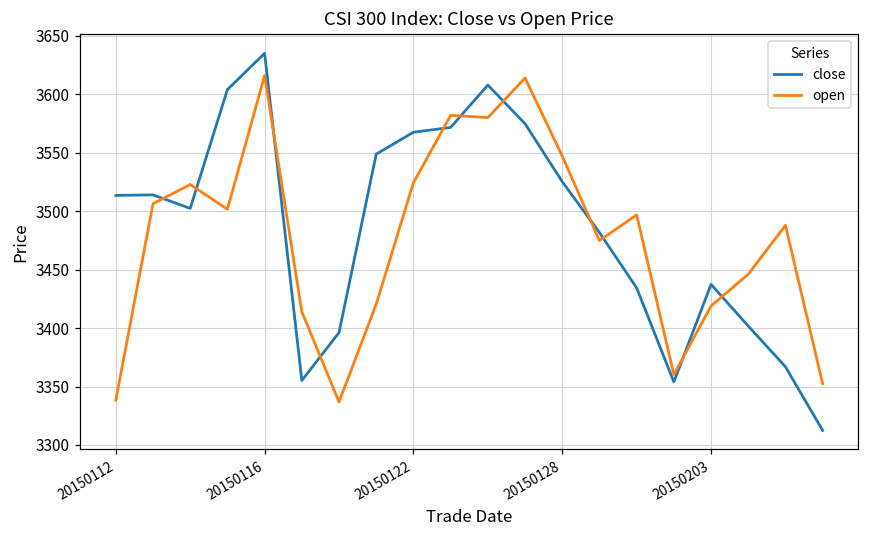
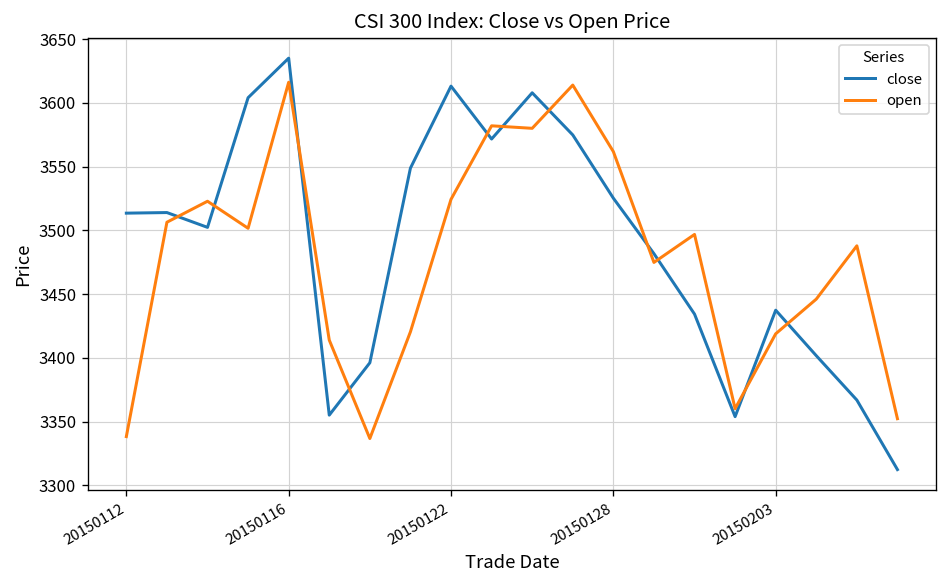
  {
    "close": {
      "20150112": 3514,
      "20150116": 3635,
-     "20150122": 3568,
+     "20150122": 3613,
      "20150128": 3525,
      "20150203": 3437
    },
    "open": {
      "20150112": 3338,
      "20150116": 3616,
      "20150122": 3524,
-     "20150128": 3547,
+     "20150128": 3562,
      "20150203": 3419
    }
  }
